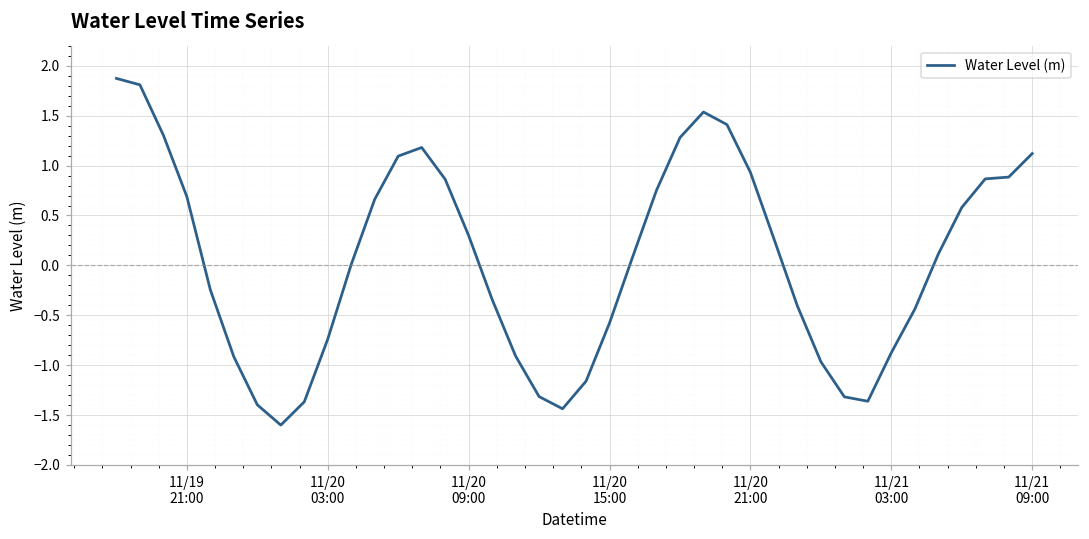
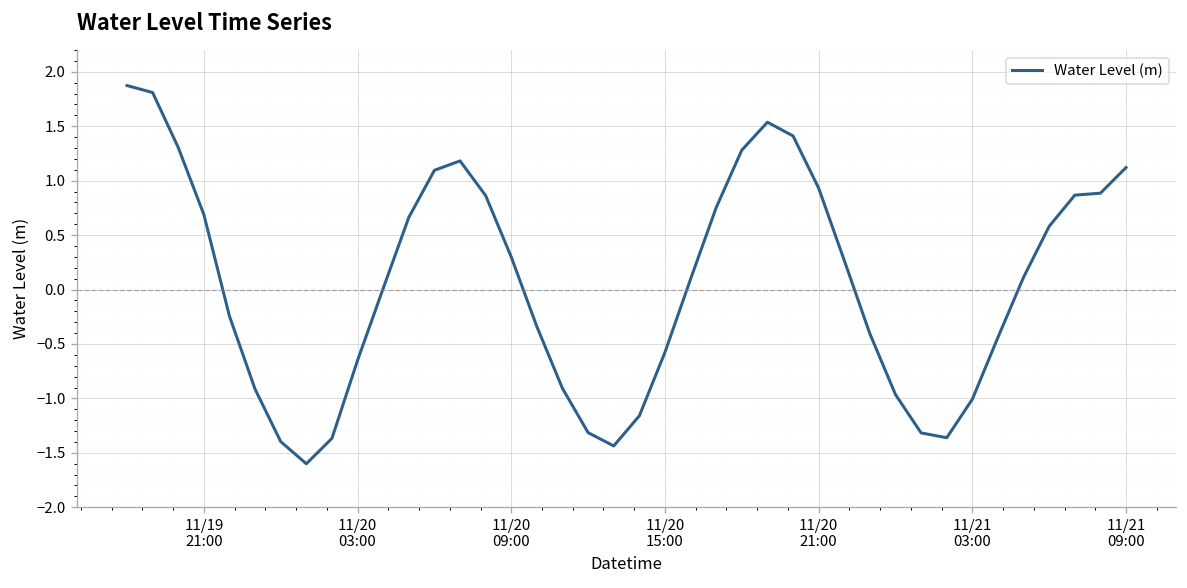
  {
    "11/19 21:00": 0.7,
-   "11/20 03:00": -0.74,
+   "11/20 03:00": -0.65,
    "11/20 09:00": 0.3,
    "11/20 15:00": -0.6,
    "11/20 21:00": 0.9,
-   "11/21 03:00": -0.9,
+   "11/21 03:00": -1.0,
    "11/21 09:00": 1.1
  }
